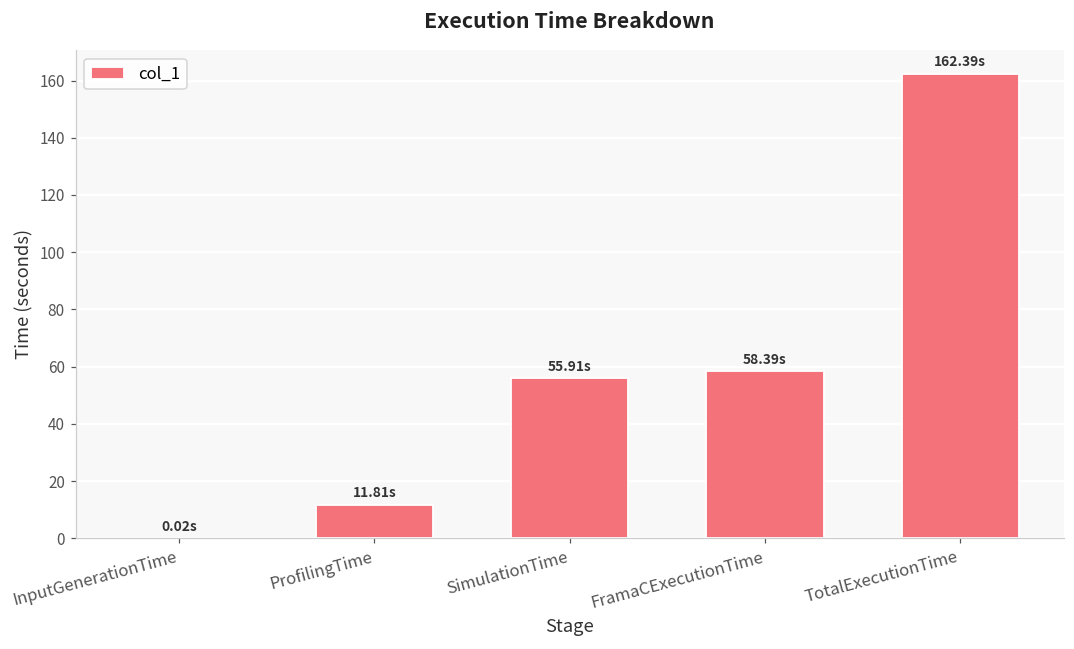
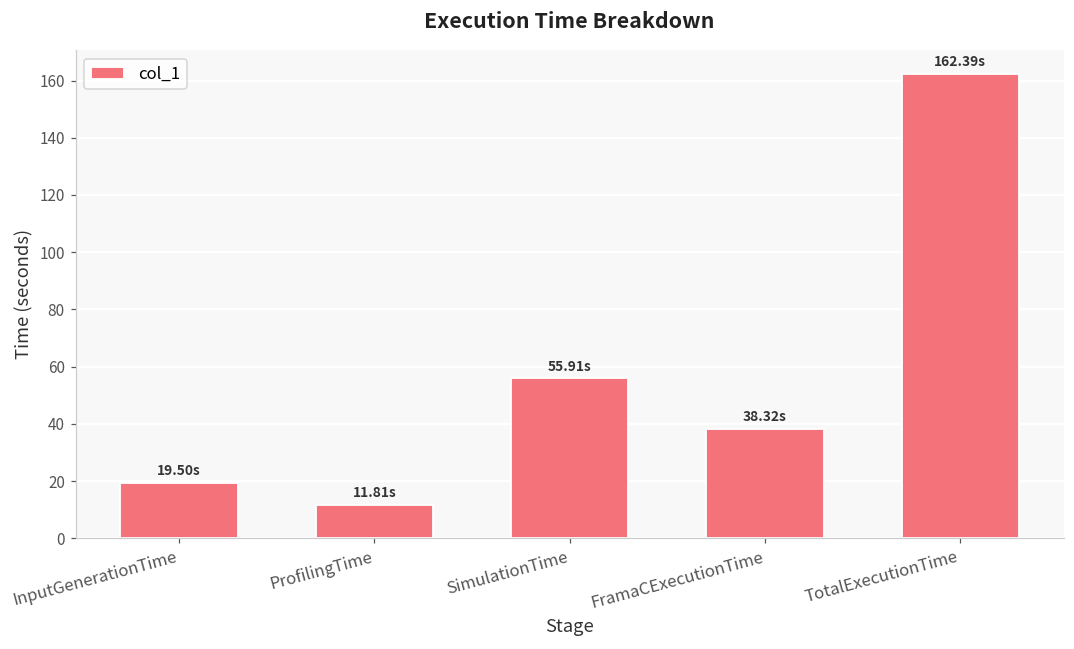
  {
-   "InputGenerationTime": "0.02s",
+   "InputGenerationTime": "19.50s",
    "ProfilingTime": "11.81s",
    "SimulationTime": "55.91s",
-   "FramaCExecutionTime": "58.39s",
+   "FramaCExecutionTime": "38.32s",
    "TotalExecutionTime": "162.39s"
  }
